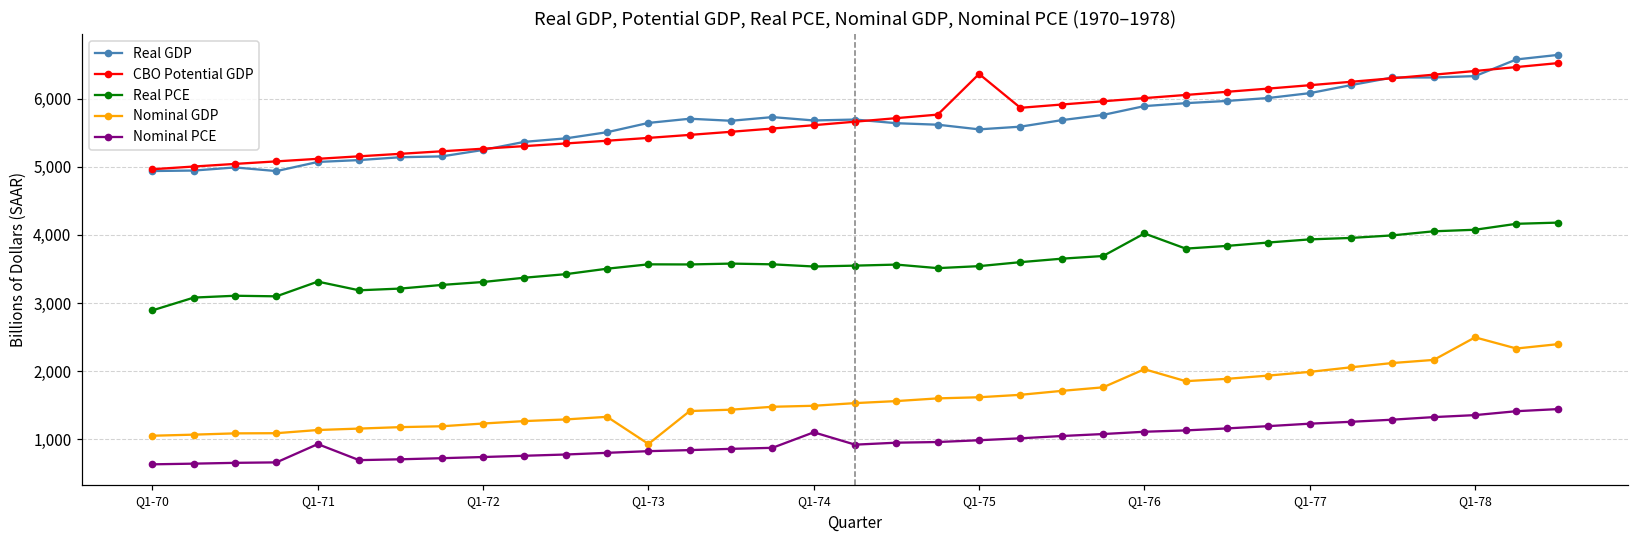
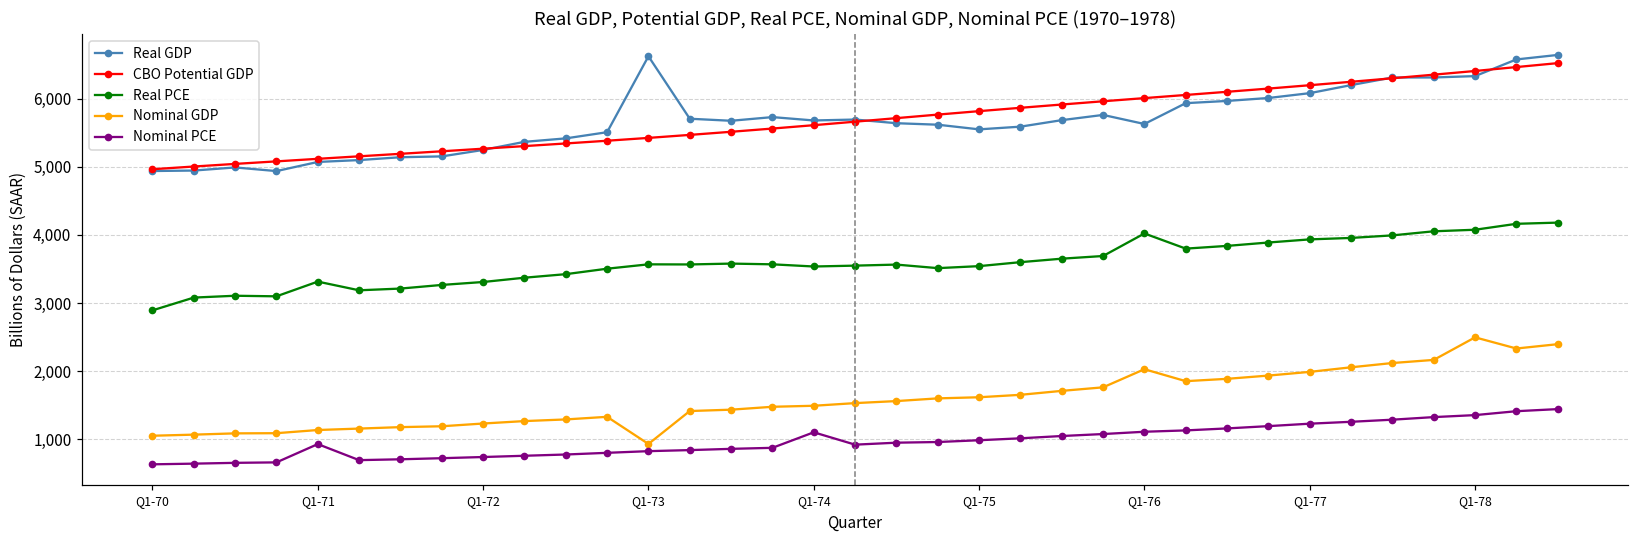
  {
    "Real GDP": {
      "Q1-71": "5,100",
-     "Q1-73": "5,600",
+     "Q1-73": "6,600",
      "Q1-74": "5,700",
      "Q1-75": "5,500",
-     "Q1-76": "5,900",
+     "Q1-76": "5,600",
      "Q1-77": "6,100",
      "Q1-78": "6,300"
    },
    "CBO Potential GDP": {
      "Q1-71": "5,100",
      "Q1-73": "5,400",
      "Q1-74": "5,600",
-     "Q1-75": "6,400",
+     "Q1-75": "5,800",
      "Q1-76": "6,000",
      "Q1-77": "6,200",
      "Q1-78": "6,400"
    },
    "Real PCE": {
      "Q1-70": "2,900",
      "Q1-71": "3,300",
      "Q1-72": "3,300",
      "Q1-73": "3,600",
      "Q1-74": "3,500",
      "Q1-75": "3,500",
      "Q1-76": "4,000",
      "Q1-77": "3,900",
      "Q1-78": "4,100"
    },
    "Nominal GDP": {
      "Q1-70": "1,100",
      "Q1-71": "1,100",
      "Q1-72": "1,200",
      "Q1-73": "900",
      "Q1-74": "1,500",
      "Q1-75": "1,600",
      "Q1-76": "2,000",
      "Q1-77": "2,000",
      "Q1-78": "2,500"
    },
    "Nominal PCE": {
      "Q1-70": "600",
      "Q1-71": "900",
      "Q1-72": "700",
      "Q1-73": "800",
      "Q1-74": "1,100",
      "Q1-75": "1,000",
      "Q1-76": "1,100",
      "Q1-77": "1,200",
      "Q1-78": "1,400"
    }
  }
